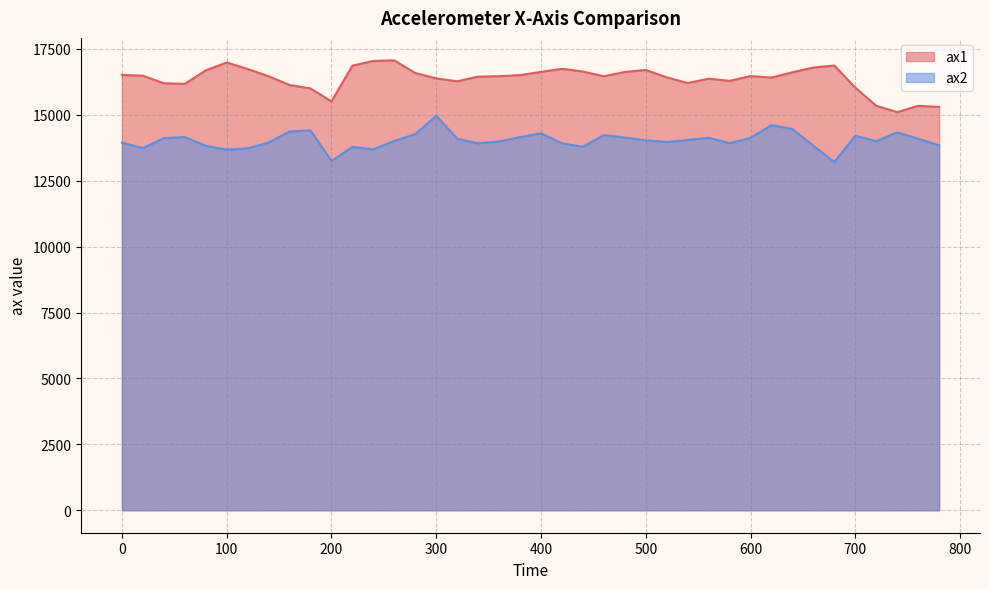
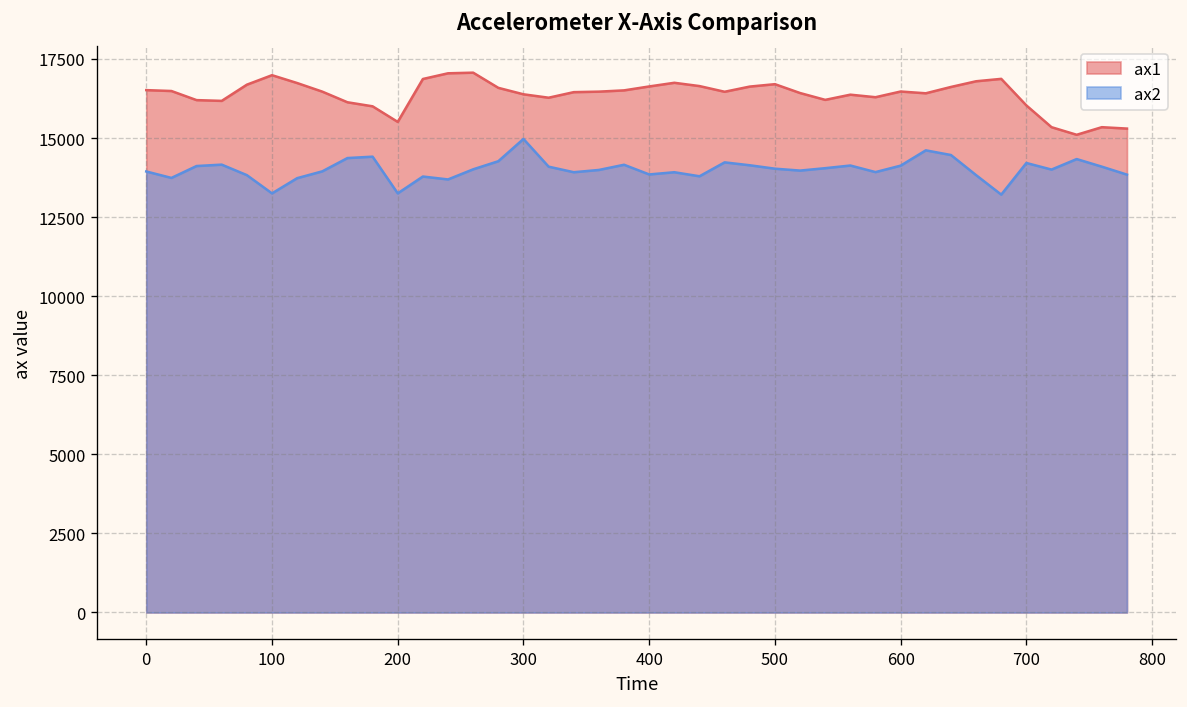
  {
    "ax1": {
      "0": 16500,
      "100": 17000,
      "200": 15500,
      "300": 16400,
      "400": 16600,
      "500": 16700,
      "600": 16500,
      "700": 16000
    },
    "ax2": {
      "0": 13900,
-     "100": 13700,
+     "100": 13300,
      "200": 13300,
      "300": 15000,
-     "400": 14300,
+     "400": 13900,
      "500": 14000,
      "600": 14100,
      "700": 14200
    }
  }
